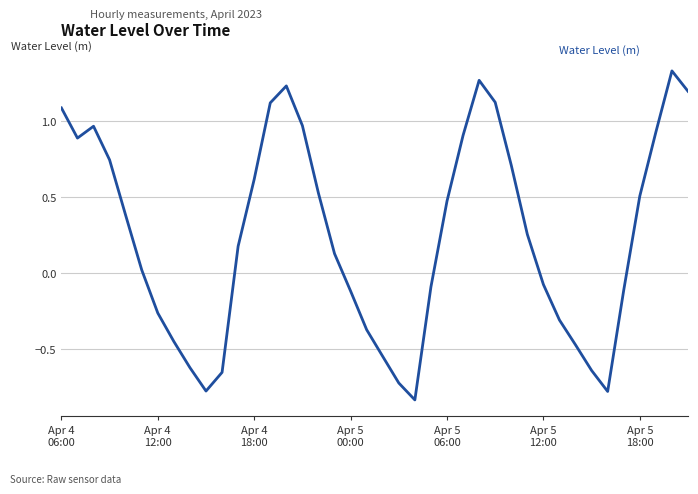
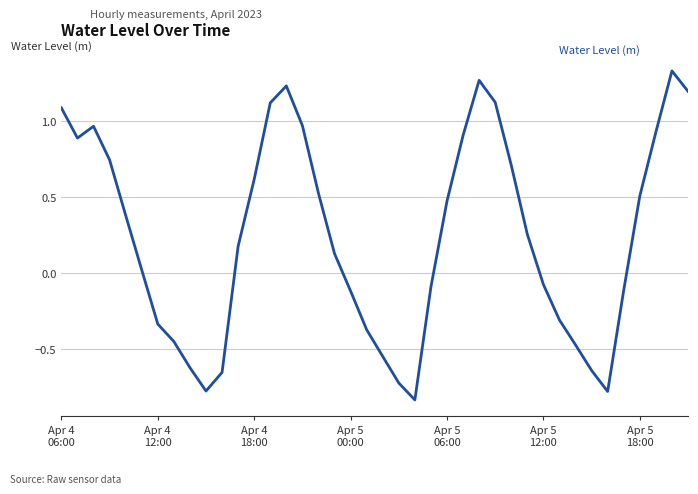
  {
    "Apr 4 06:00": 1.09,
-   "Apr 4 12:00": -0.27,
+   "Apr 4 12:00": -0.34,
    "Apr 4 18:00": 0.62,
    "Apr 5 00:00": -0.12,
    "Apr 5 06:00": 0.47,
    "Apr 5 12:00": -0.08,
    "Apr 5 18:00": 0.51
  }
